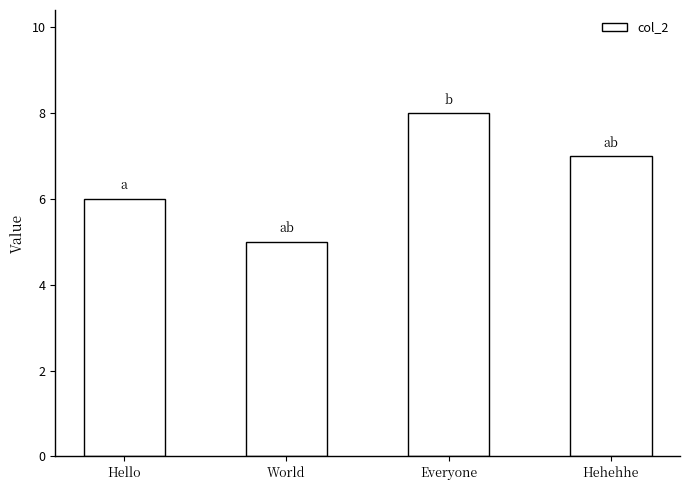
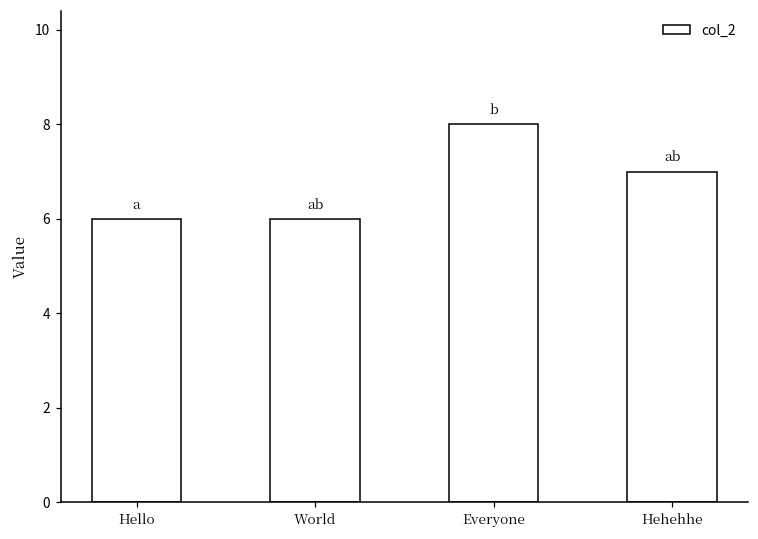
  {
    "Hello": 6,
-   "World": 5,
+   "World": 6,
    "Everyone": 8,
    "Hehehhe": 7
  }
